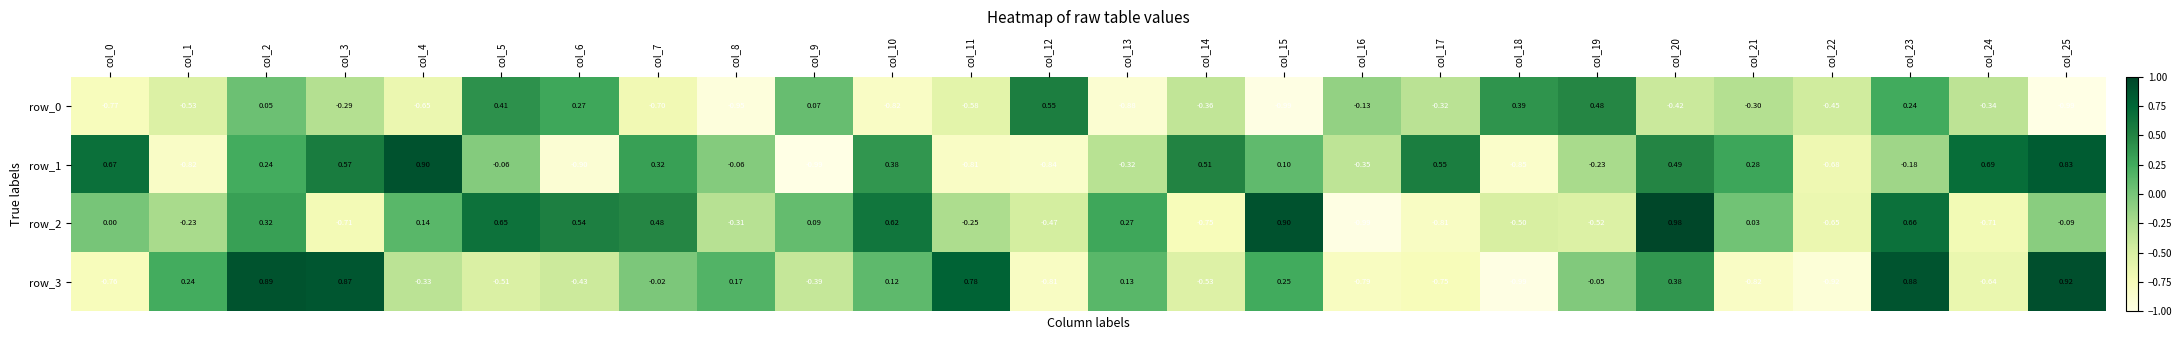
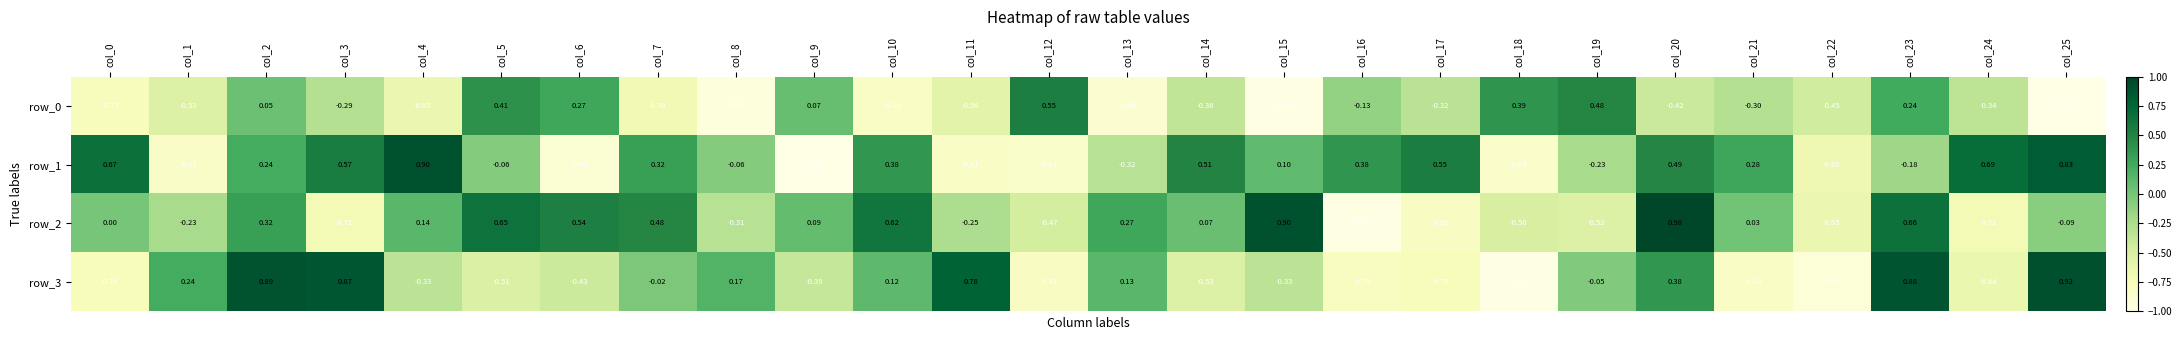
  {
    "row_0": {
      "col_0": -0.77,
      "col_1": -0.53,
      "col_2": 0.05,
      "col_3": -0.29,
      "col_4": -0.65,
      "col_5": 0.41,
      "col_6": 0.27,
      "col_7": -0.70,
      "col_9": 0.07,
      "col_10": -0.82,
      "col_11": -0.58,
      "col_12": 0.55,
      "col_14": -0.36,
      "col_16": -0.13,
      "col_17": -0.32,
      "col_18": 0.39,
      "col_19": 0.48,
      "col_20": -0.42,
      "col_21": -0.30,
      "col_22": -0.45,
      "col_23": 0.24,
      "col_24": -0.34
    },
    "row_1": {
      "col_0": 0.67,
      "col_1": -0.82,
      "col_2": 0.24,
      "col_3": 0.57,
      "col_4": 0.90,
      "col_5": -0.06,
      "col_7": 0.32,
      "col_8": -0.06,
      "col_10": 0.38,
      "col_11": -0.81,
      "col_12": -0.84,
      "col_13": -0.32,
      "col_14": 0.51,
      "col_15": 0.10,
-     "col_16": -0.35,
+     "col_16": 0.38,
      "col_17": 0.55,
      "col_18": -0.85,
      "col_19": -0.23,
      "col_20": 0.49,
      "col_21": 0.28,
      "col_22": -0.68,
      "col_23": -0.18,
      "col_24": 0.69,
      "col_25": 0.83
    },
    "row_2": {
      "col_0": 0.00,
      "col_1": -0.23,
      "col_2": 0.32,
      "col_3": -0.71,
      "col_4": 0.14,
      "col_5": 0.65,
      "col_6": 0.54,
      "col_7": 0.48,
      "col_8": -0.31,
      "col_9": 0.09,
      "col_10": 0.62,
      "col_11": -0.25,
      "col_12": -0.47,
      "col_13": 0.27,
-     "col_14": -0.75,
+     "col_14": 0.07,
      "col_15": 0.90,
      "col_17": -0.81,
      "col_18": -0.50,
      "col_19": -0.52,
      "col_20": 0.98,
      "col_21": 0.03,
      "col_22": -0.65,
      "col_23": 0.66,
      "col_24": -0.71,
      "col_25": -0.09
    },
    "row_3": {
      "col_0": -0.76,
      "col_1": 0.24,
      "col_2": 0.89,
      "col_3": 0.87,
      "col_4": -0.33,
      "col_5": -0.51,
      "col_6": -0.43,
      "col_7": -0.02,
      "col_8": 0.17,
      "col_9": -0.39,
      "col_10": 0.12,
      "col_11": 0.78,
      "col_12": -0.81,
      "col_13": 0.13,
      "col_14": -0.53,
-     "col_15": 0.25,
+     "col_15": -0.33,
      "col_16": -0.79,
      "col_17": -0.75,
      "col_19": -0.05,
      "col_20": 0.38,
      "col_21": -0.82,
      "col_23": 0.88,
      "col_24": -0.64,
      "col_25": 0.92
    }
  }
